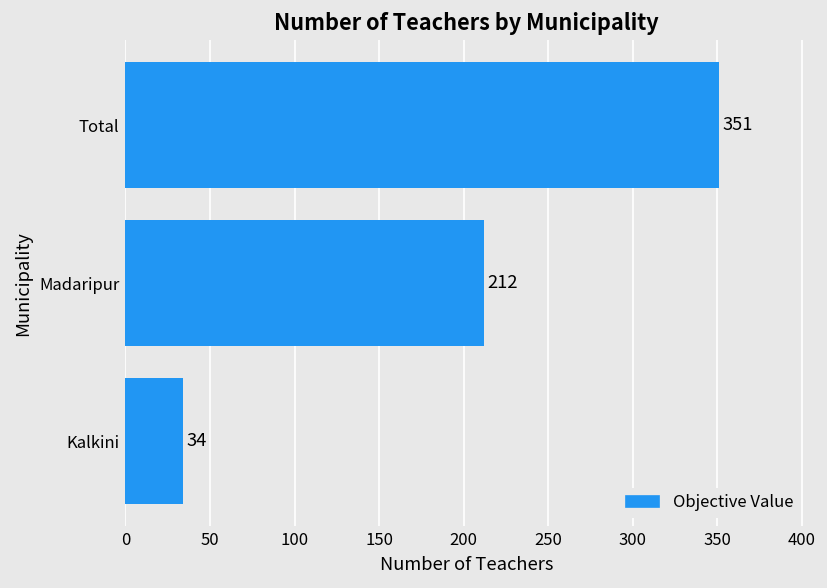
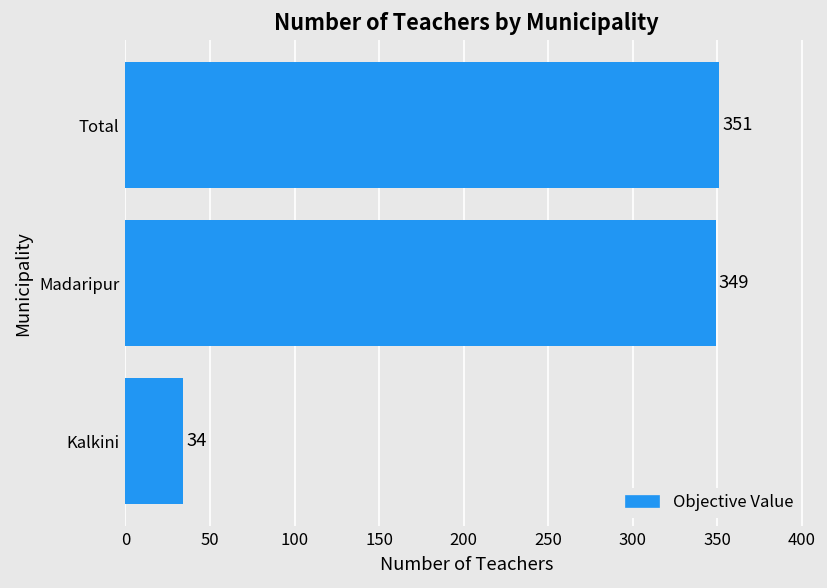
  {
    "Total": 351,
-   "Madaripur": 212,
+   "Madaripur": 349,
    "Kalkini": 34
  }
